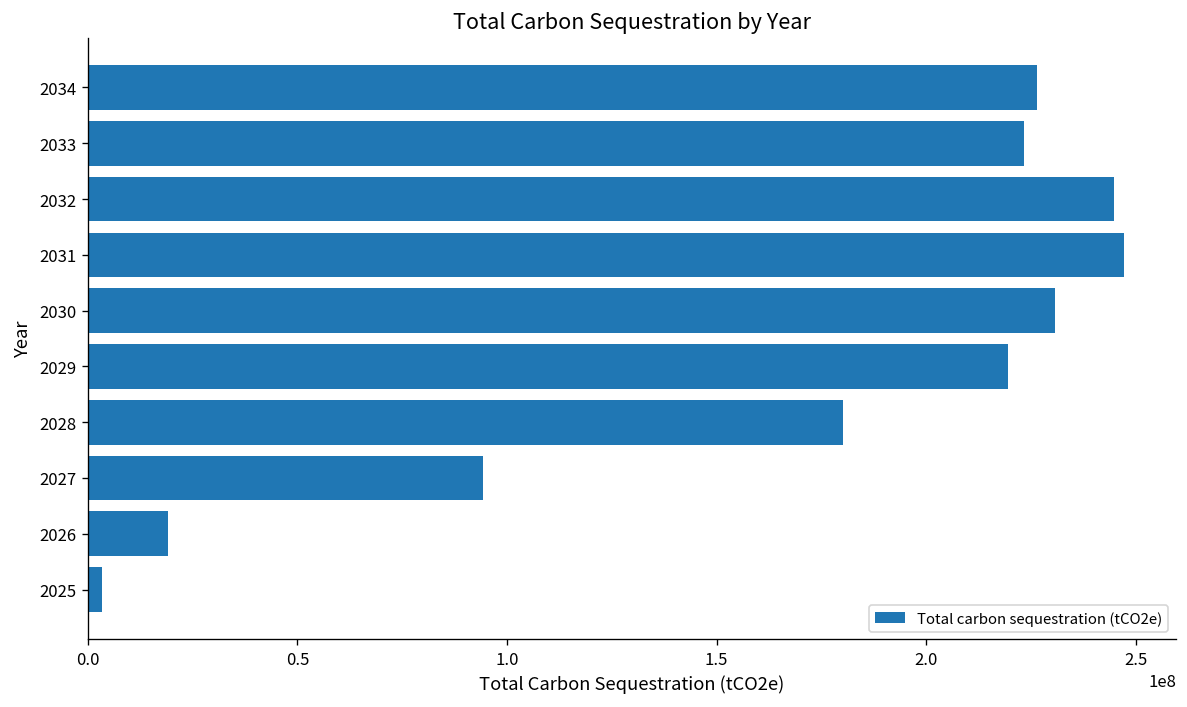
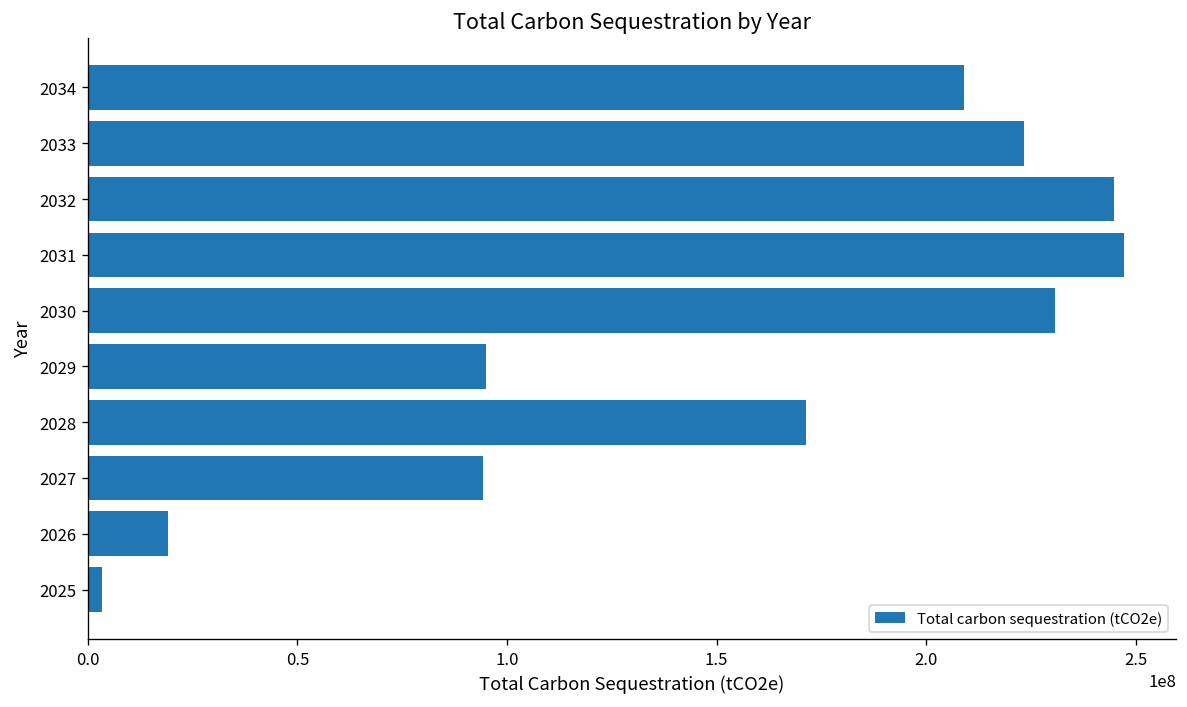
  {
-   "2034": 226000000,
+   "2034": 209000000,
    "2033": 223000000,
    "2032": 245000000,
    "2031": 247000000,
    "2030": 231000000,
-   "2029": 219000000,
-   "2028": 180000000,
+   "2029": 95000000,
+   "2028": 171000000,
    "2027": 94000000,
    "2026": 19000000,
    "2025": 3000000
  }
